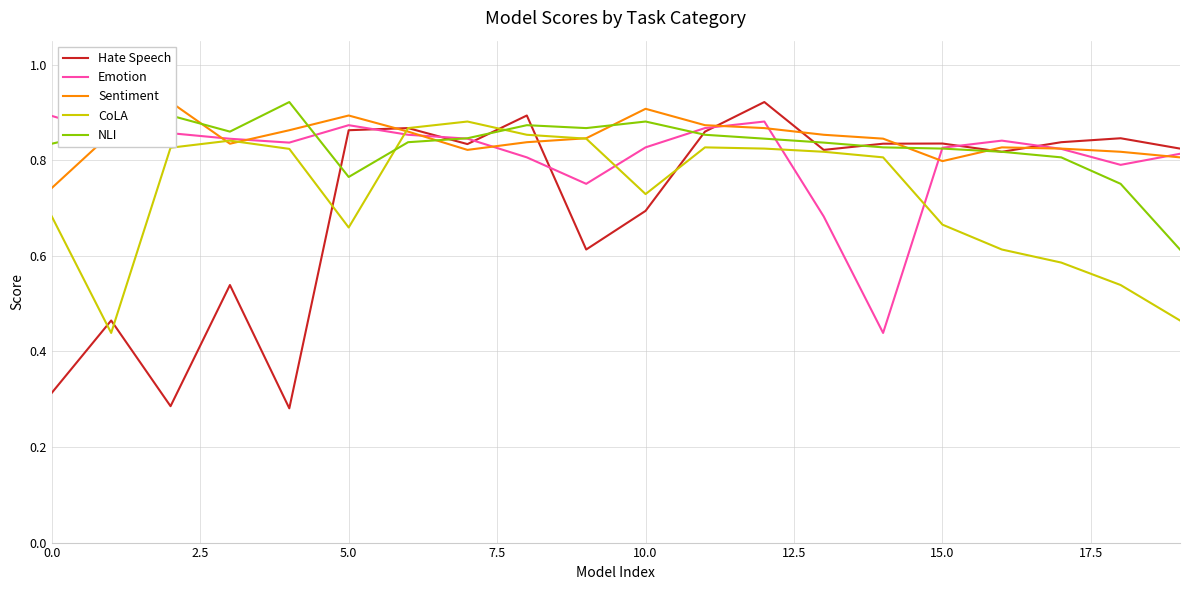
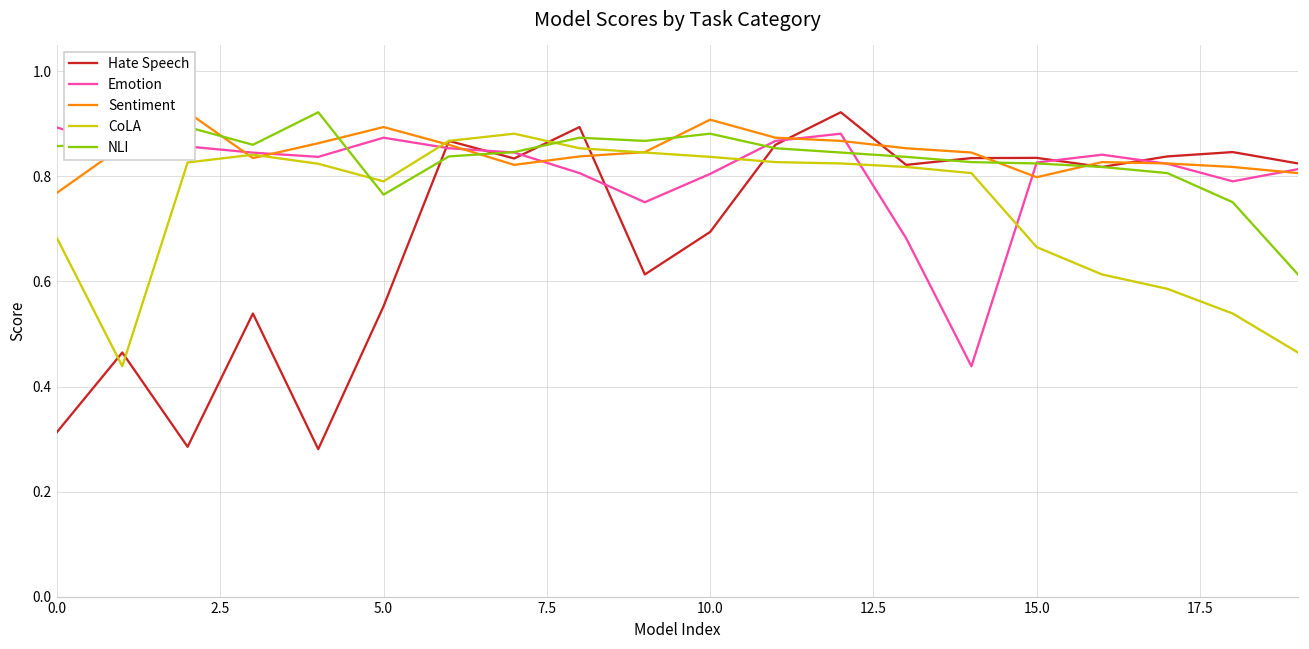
  {
    "Hate Speech": {
      "0.0": 0.31,
-     "5.0": 0.86,
+     "5.0": 0.55,
      "10.0": 0.69,
      "15.0": 0.83
    },
    "Emotion": {
      "0.0": 0.89,
      "5.0": 0.87,
-     "10.0": 0.83
+     "10.0": 0.80
    },
    "Sentiment": {
-     "0.0": 0.74,
+     "0.0": 0.77,
      "5.0": 0.89,
      "10.0": 0.91,
      "15.0": 0.80
    },
    "CoLA": {
      "0.0": 0.68,
-     "5.0": 0.66,
-     "10.0": 0.73,
+     "5.0": 0.79,
+     "10.0": 0.84,
      "15.0": 0.67
    },
    "NLI": {
-     "0.0": 0.83,
+     "0.0": 0.86,
      "5.0": 0.76,
      "10.0": 0.88
    }
  }
